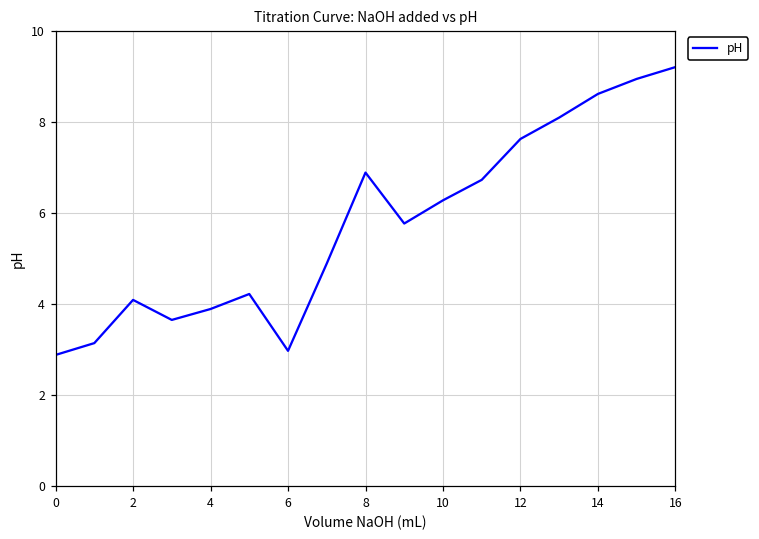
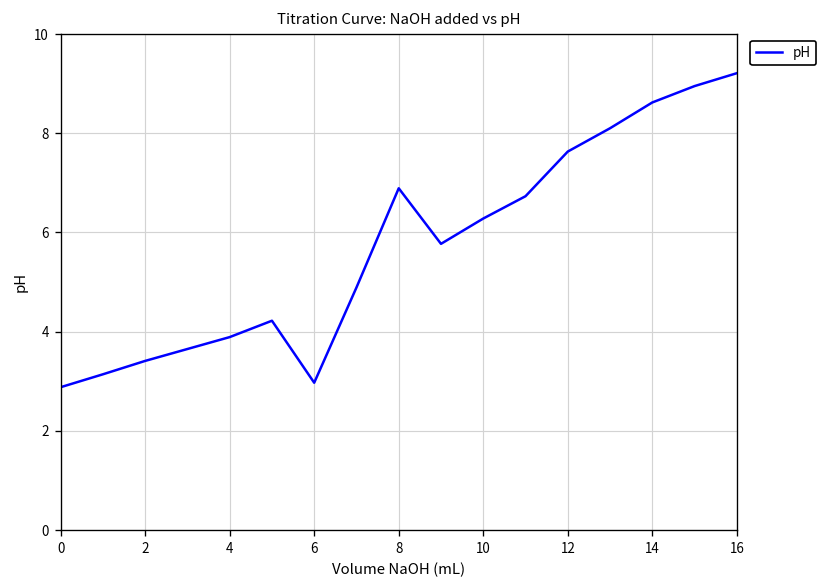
  {
    "0": 2.9,
-   "2": 4.1,
+   "2": 3.4,
    "4": 3.9,
    "6": 3.0,
    "8": 6.9,
    "10": 6.3,
    "12": 7.6,
    "14": 8.6,
    "16": 9.2
  }
